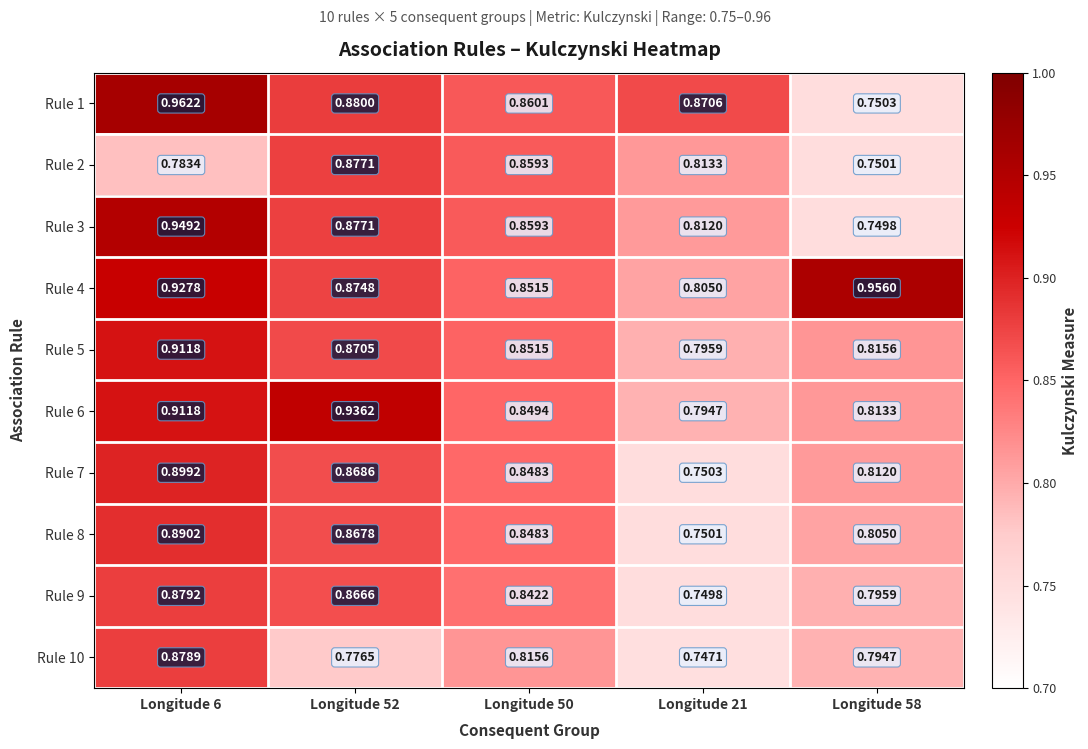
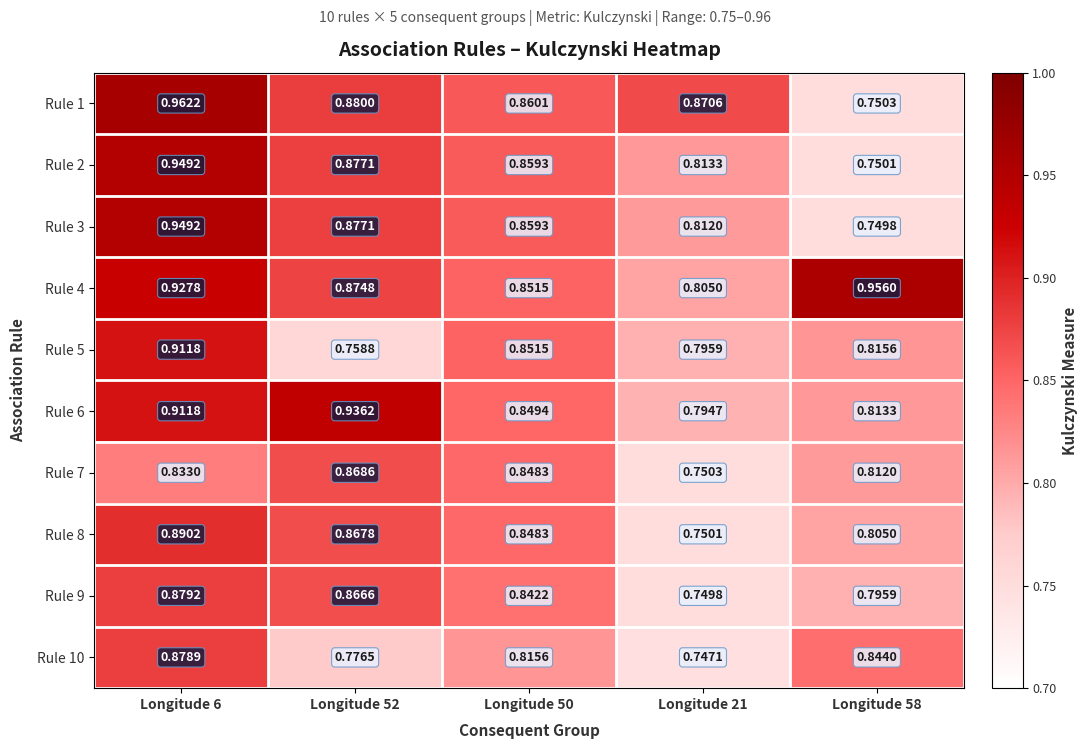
  {
    "Rule 2": {
-     "Longitude 6": 0.7834
+     "Longitude 6": 0.9492
    },
    "Rule 5": {
-     "Longitude 52": 0.8705
+     "Longitude 52": 0.7588
    },
    "Rule 7": {
-     "Longitude 6": 0.8992
+     "Longitude 6": 0.8330
    },
    "Rule 10": {
-     "Longitude 58": 0.7947
+     "Longitude 58": 0.8440
    }
  }
